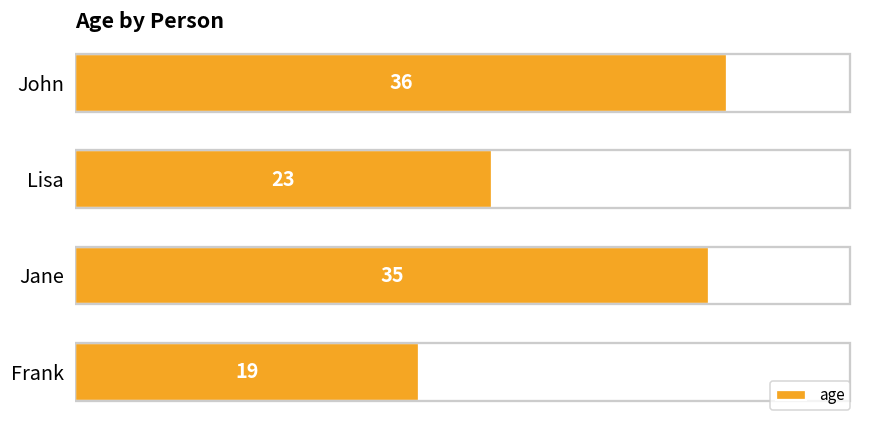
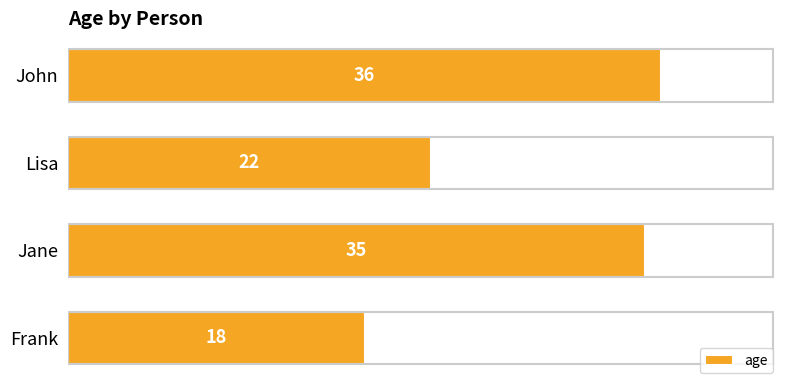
  {
    "John": 36,
-   "Lisa": 23,
+   "Lisa": 22,
    "Jane": 35,
-   "Frank": 19
+   "Frank": 18
  }
